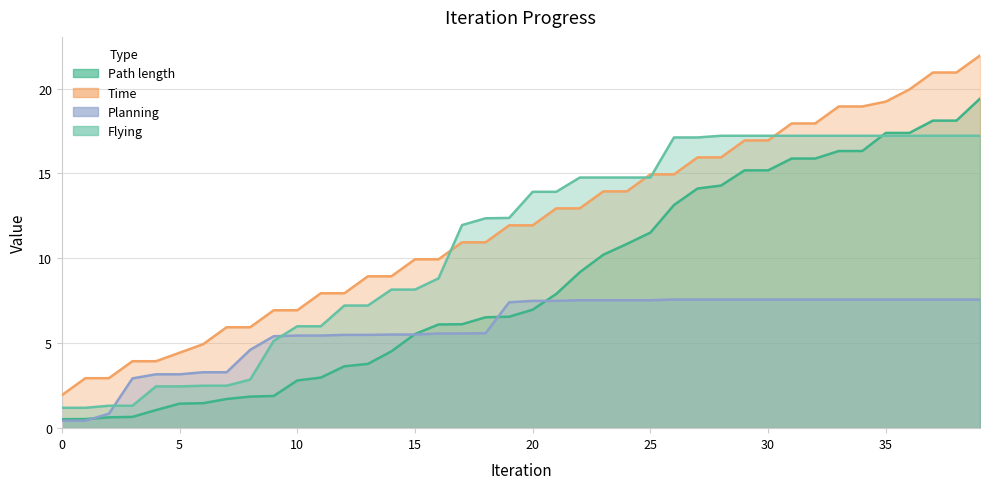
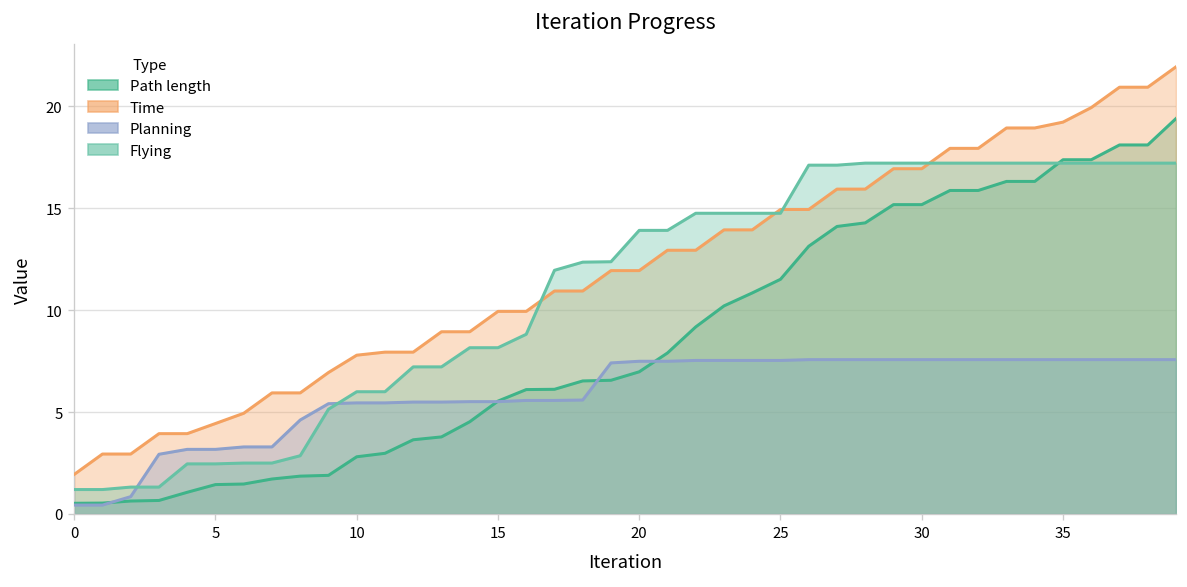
  {
    "Time": {
      "0": 1.9,
      "5": 4.4,
-     "10": 6.9,
+     "10": 7.8,
      "15": 9.9,
      "20": 11.9,
      "25": 14.9,
      "30": 16.9,
      "35": 19.2
    }
  }
